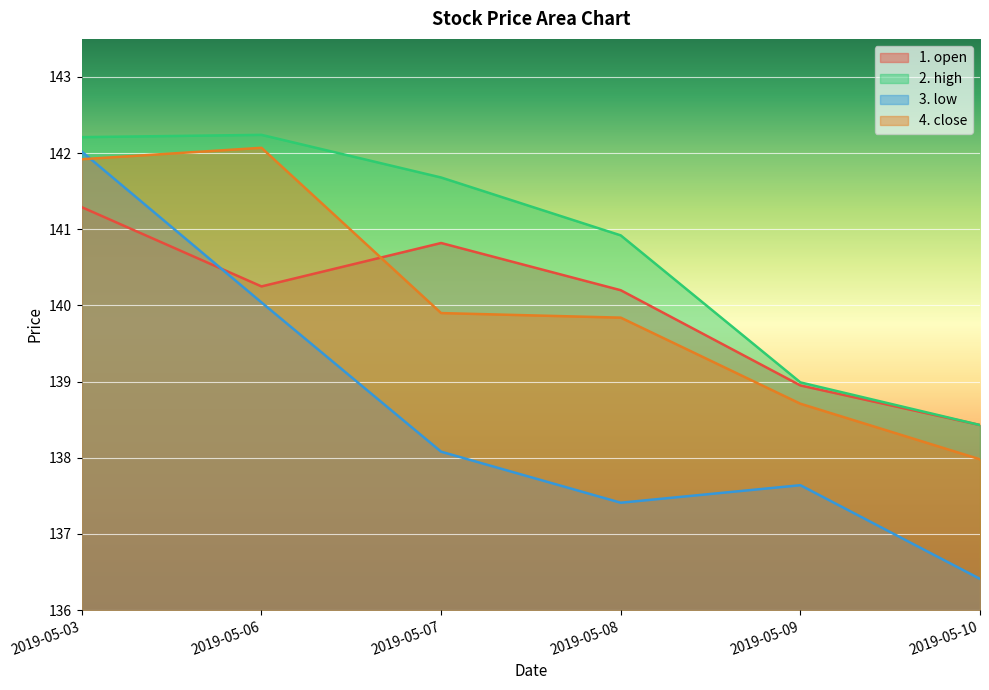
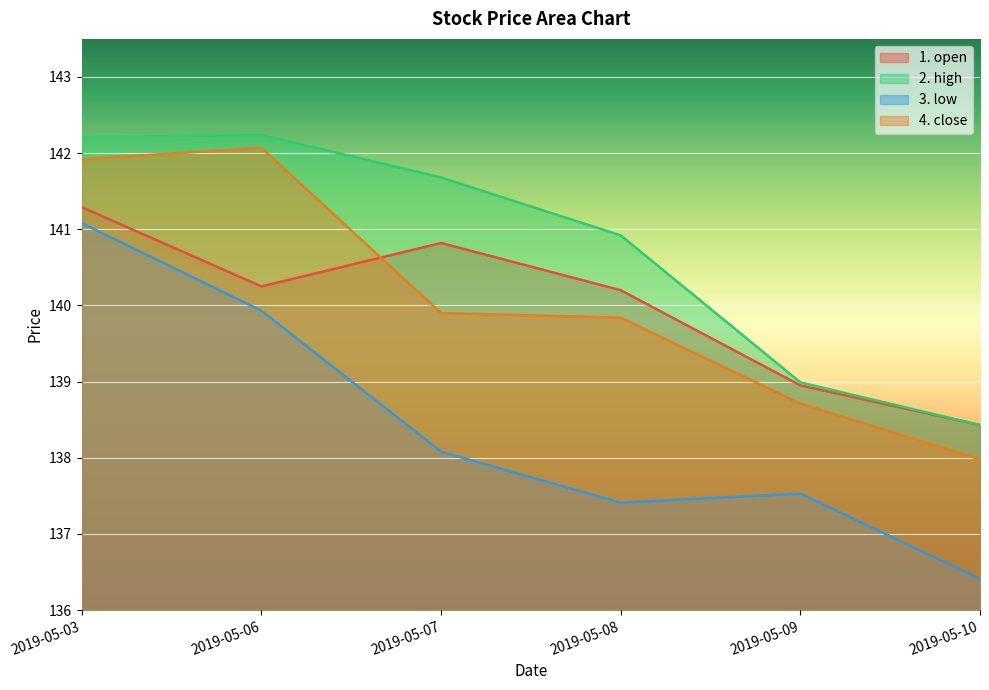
  {
    "2. high": {
      "2019-05-03": 142.2,
      "2019-05-06": 142.2,
      "2019-05-07": 141.7,
      "2019-05-08": 140.9,
      "2019-05-09": 139.0
    },
    "3. low": {
-     "2019-05-03": 142.0,
-     "2019-05-06": 140.0,
+     "2019-05-03": 141.1,
+     "2019-05-06": 139.9,
      "2019-05-07": 138.1,
      "2019-05-08": 137.4,
-     "2019-05-09": 137.6,
+     "2019-05-09": 137.5,
      "2019-05-10": 136.4
    }
  }
